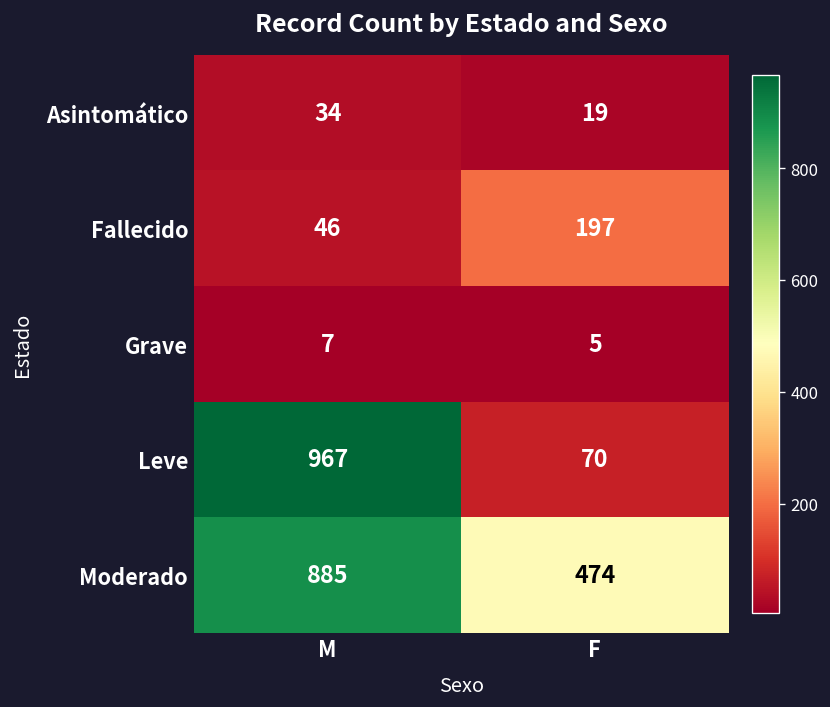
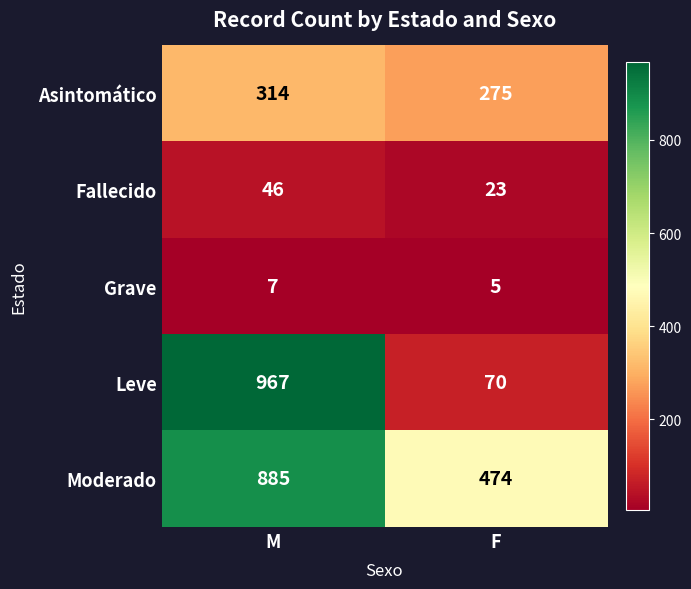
  {
    "Asintomático": {
-     "M": 34,
-     "F": 19
+     "M": 314,
+     "F": 275
    },
    "Fallecido": {
      "M": 46,
-     "F": 197
+     "F": 23
    },
    "Grave": {
      "M": 7,
      "F": 5
    },
    "Leve": {
      "M": 967,
      "F": 70
    },
    "Moderado": {
      "M": 885,
      "F": 474
    }
  }
